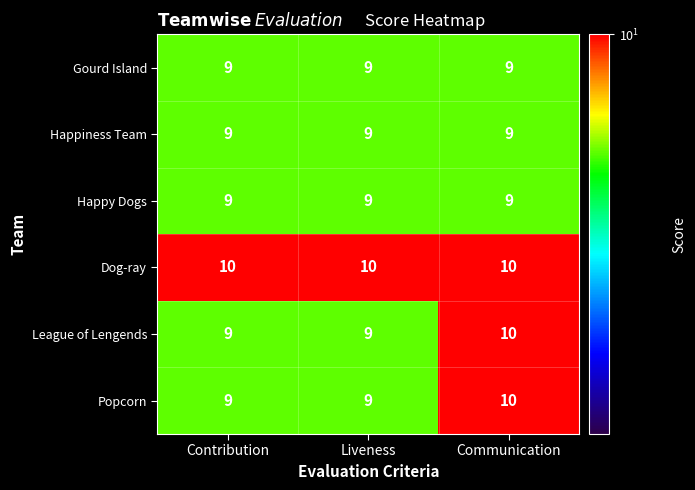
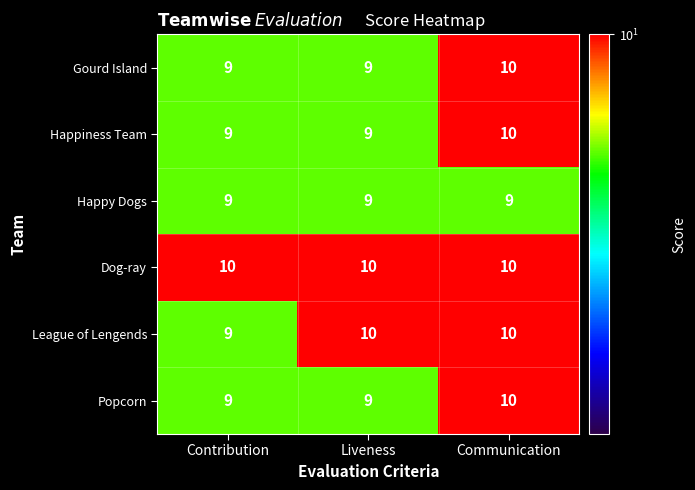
  {
    "Gourd Island": {
      "Contribution": 9,
      "Liveness": 9,
-     "Communication": 9
+     "Communication": 10
    },
    "Happiness Team": {
      "Contribution": 9,
      "Liveness": 9,
-     "Communication": 9
+     "Communication": 10
    },
    "Happy Dogs": {
      "Contribution": 9,
      "Liveness": 9,
      "Communication": 9
    },
    "Dog-ray": {
      "Contribution": 10,
      "Liveness": 10,
      "Communication": 10
    },
    "League of Lengends": {
      "Contribution": 9,
-     "Liveness": 9,
+     "Liveness": 10,
      "Communication": 10
    },
    "Popcorn": {
      "Contribution": 9,
      "Liveness": 9,
      "Communication": 10
    }
  }
